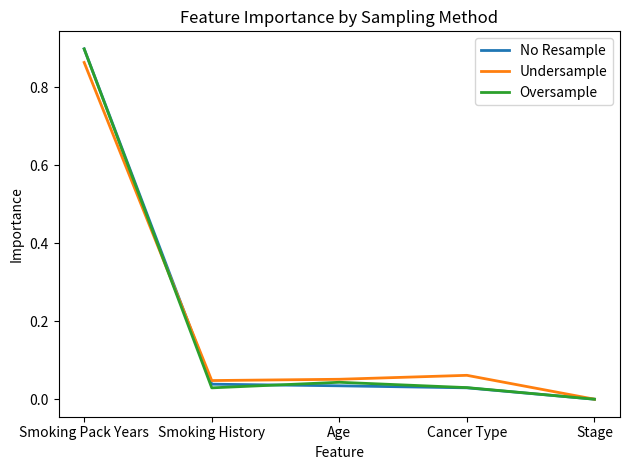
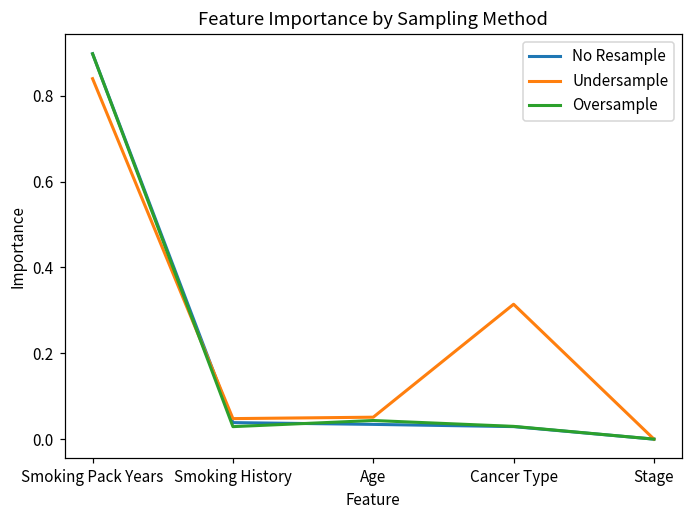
  {
    "No Resample": {
      "Smoking History": 0.04,
      "Age": 0.03
    },
    "Undersample": {
-     "Smoking Pack Years": 0.86,
+     "Smoking Pack Years": 0.84,
      "Smoking History": 0.05,
      "Age": 0.05,
-     "Cancer Type": 0.06
+     "Cancer Type": 0.31
    },
    "Oversample": {
      "Smoking History": 0.03,
      "Age": 0.04
    }
  }
